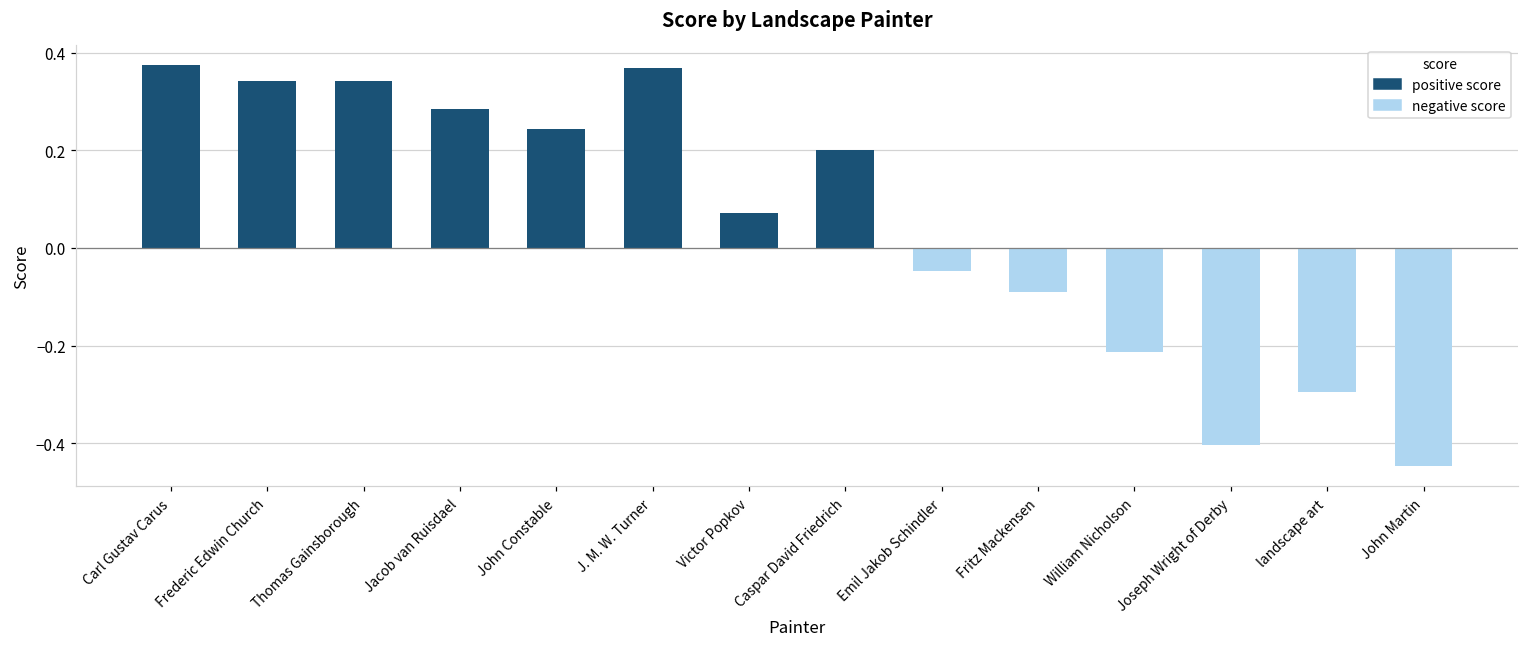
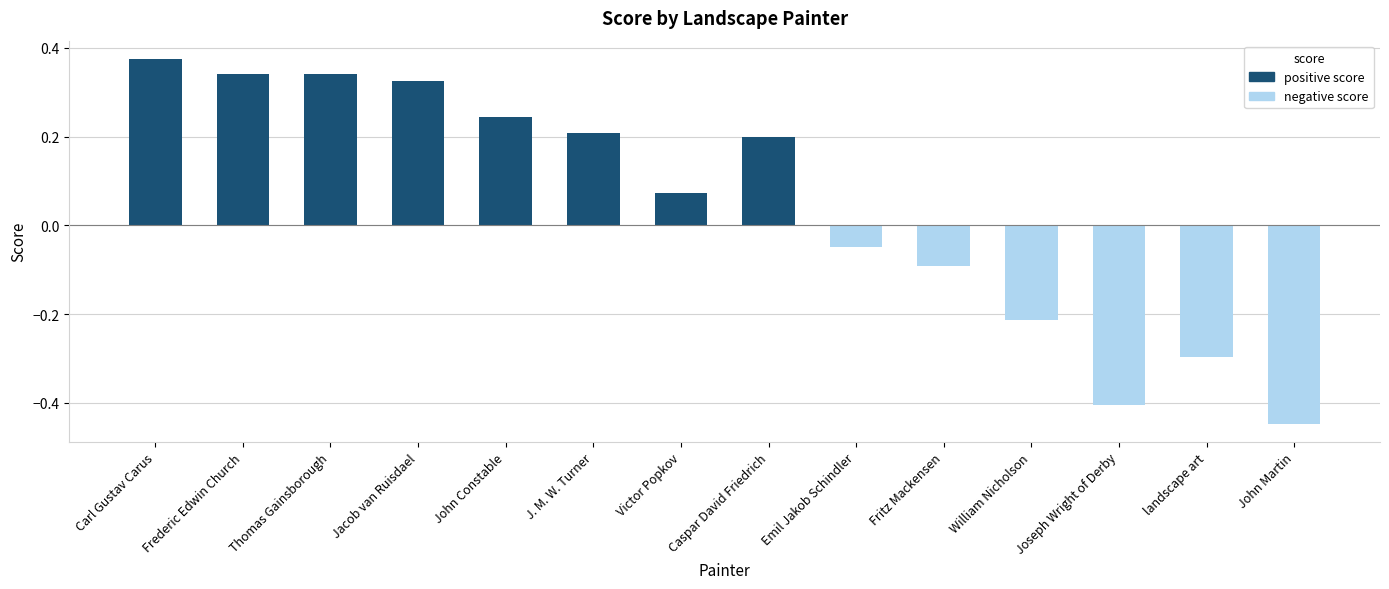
  {
    "Carl Gustav Carus": 0.38,
    "Frederic Edwin Church": 0.34,
    "Thomas Gainsborough": 0.34,
-   "Jacob van Ruisdael": 0.29,
+   "Jacob van Ruisdael": 0.33,
    "John Constable": 0.24,
-   "J. M. W. Turner": 0.37,
+   "J. M. W. Turner": 0.21,
    "Victor Popkov": 0.07,
    "Caspar David Friedrich": 0.20,
    "Emil Jakob Schindler": -0.05,
    "Fritz Mackensen": -0.09,
    "William Nicholson": -0.21,
    "Joseph Wright of Derby": -0.40,
    "landscape art": -0.30,
    "John Martin": -0.45
  }
